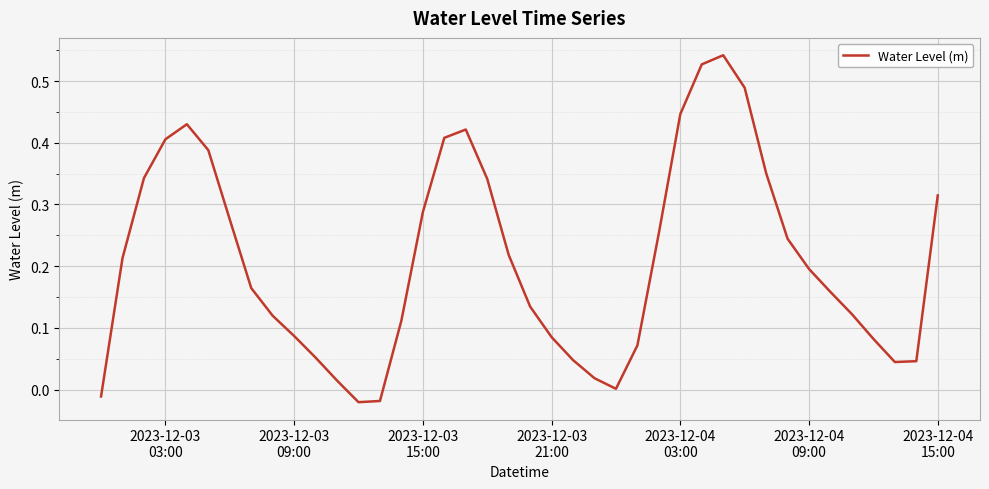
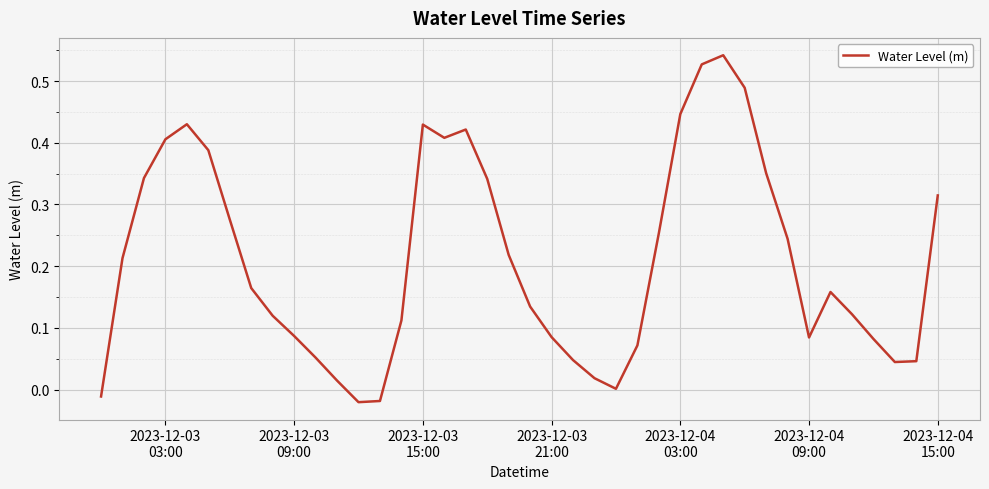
  {
    "2023-12-03 03:00": 0.41,
    "2023-12-03 09:00": 0.09,
-   "2023-12-03 15:00": 0.29,
+   "2023-12-03 15:00": 0.43,
    "2023-12-03 21:00": 0.09,
    "2023-12-04 03:00": 0.45,
-   "2023-12-04 09:00": 0.20,
+   "2023-12-04 09:00": 0.08,
    "2023-12-04 15:00": 0.31
  }
